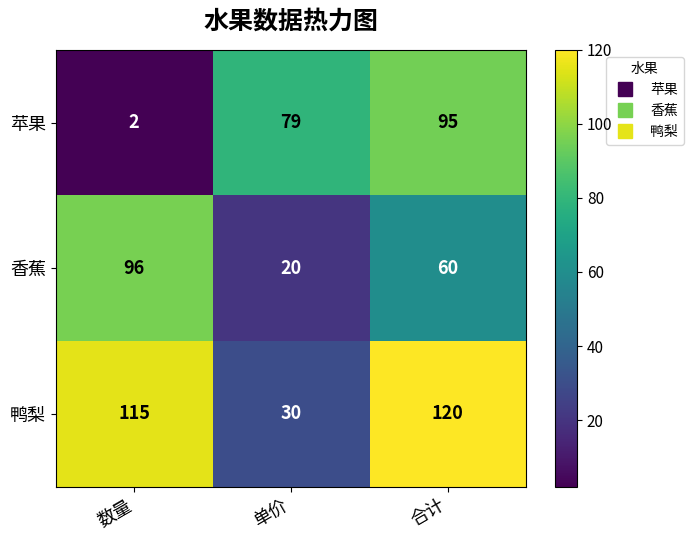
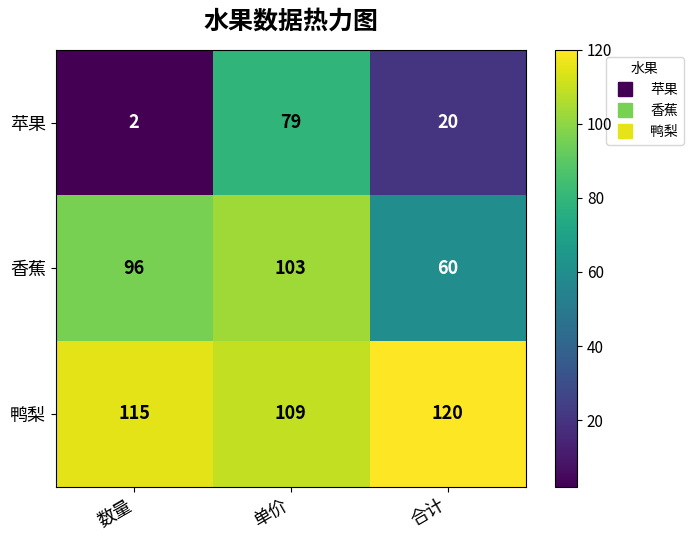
  {
    "苹果": {
      "数量": 2,
      "单价": 79,
-     "合计": 95
+     "合计": 20
    },
    "香蕉": {
      "数量": 96,
-     "单价": 20,
+     "单价": 103,
      "合计": 60
    },
    "鸭梨": {
      "数量": 115,
-     "单价": 30,
+     "单价": 109,
      "合计": 120
    }
  }
